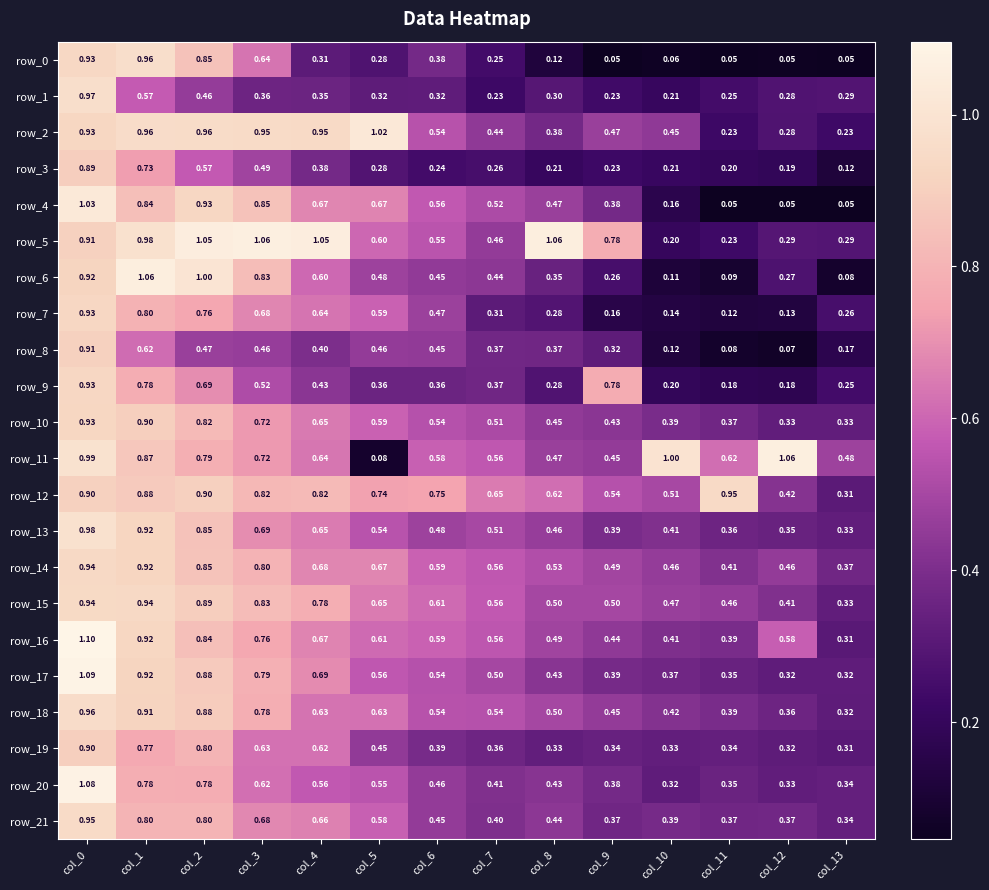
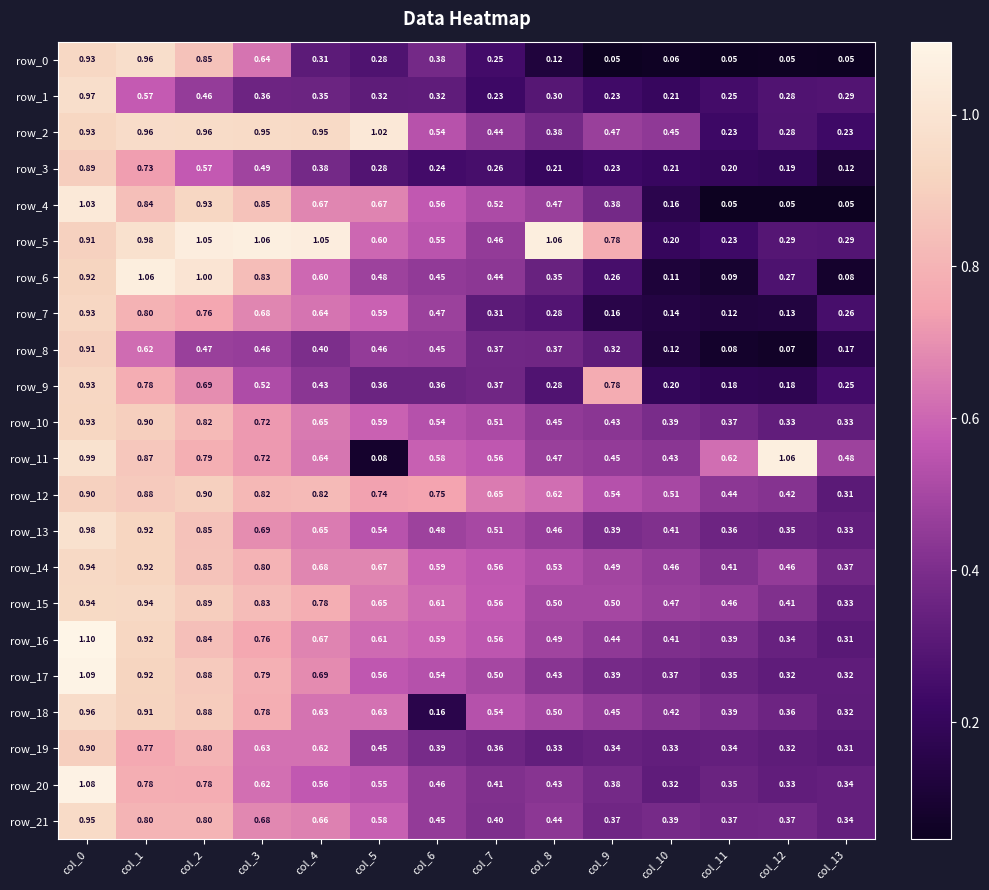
  {
    "row_11": {
      "col_0": 0.99,
      "col_1": 0.87,
      "col_2": 0.79,
      "col_3": 0.72,
      "col_4": 0.64,
      "col_5": 0.08,
      "col_6": 0.58,
      "col_7": 0.56,
      "col_8": 0.47,
      "col_9": 0.45,
-     "col_10": 1.00,
+     "col_10": 0.43,
      "col_11": 0.62,
      "col_12": 1.06,
      "col_13": 0.48
    },
    "row_12": {
      "col_0": 0.90,
      "col_1": 0.88,
      "col_2": 0.90,
      "col_3": 0.82,
      "col_4": 0.82,
      "col_5": 0.74,
      "col_6": 0.75,
      "col_7": 0.65,
      "col_8": 0.62,
      "col_9": 0.54,
      "col_10": 0.51,
-     "col_11": 0.95,
+     "col_11": 0.44,
      "col_12": 0.42,
      "col_13": 0.31
    },
    "row_16": {
      "col_0": 1.10,
      "col_1": 0.92,
      "col_2": 0.84,
      "col_3": 0.76,
      "col_4": 0.67,
      "col_5": 0.61,
      "col_6": 0.59,
      "col_7": 0.56,
      "col_8": 0.49,
      "col_9": 0.44,
      "col_10": 0.41,
      "col_11": 0.39,
-     "col_12": 0.58,
+     "col_12": 0.34,
      "col_13": 0.31
    },
    "row_18": {
      "col_0": 0.96,
      "col_1": 0.91,
      "col_2": 0.88,
      "col_3": 0.78,
      "col_4": 0.63,
      "col_5": 0.63,
-     "col_6": 0.54,
+     "col_6": 0.16,
      "col_7": 0.54,
      "col_8": 0.50,
      "col_9": 0.45,
      "col_10": 0.42,
      "col_11": 0.39,
      "col_12": 0.36,
      "col_13": 0.32
    }
  }
